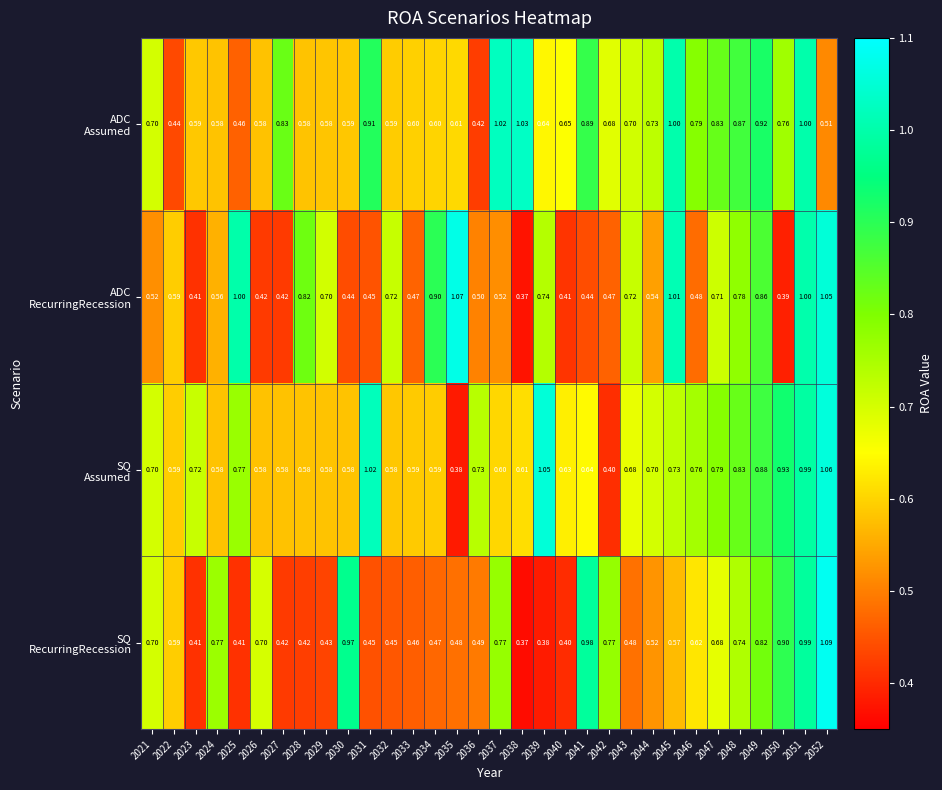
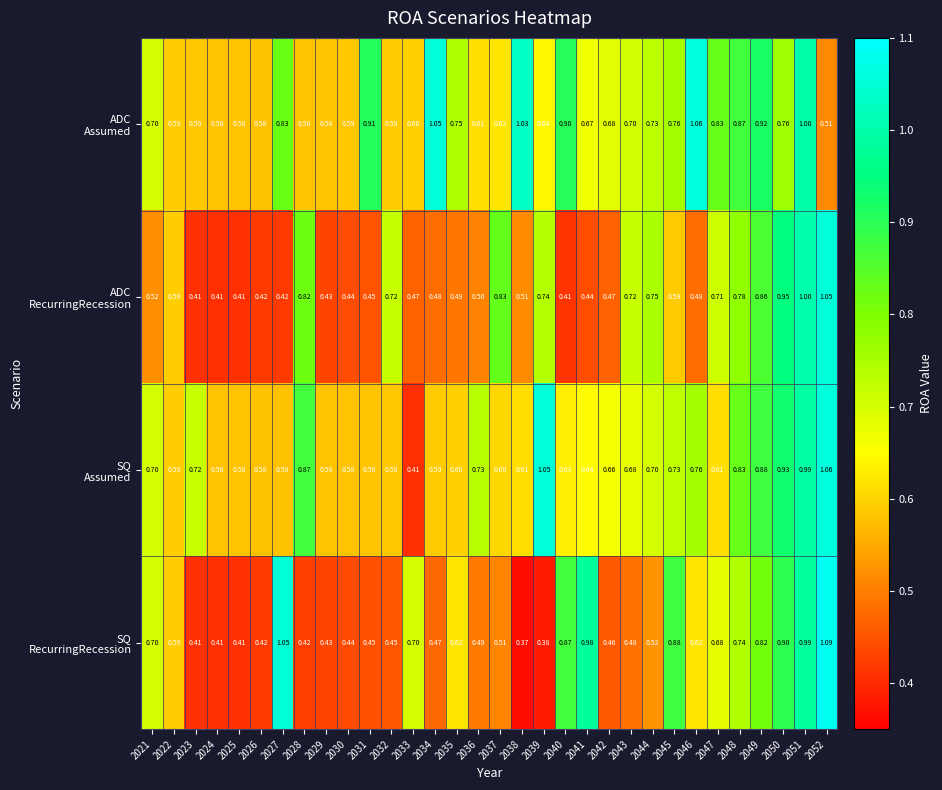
  {
    "ADC Assumed": {
      "2021": 0.70,
-     "2022": 0.44,
+     "2022": 0.59,
      "2023": 0.59,
      "2024": 0.58,
-     "2025": 0.46,
+     "2025": 0.58,
      "2026": 0.58,
      "2027": 0.83,
      "2028": 0.58,
      "2029": 0.58,
      "2030": 0.59,
      "2031": 0.91,
      "2032": 0.59,
      "2033": 0.60,
-     "2034": 0.60,
-     "2035": 0.61,
-     "2036": 0.42,
-     "2037": 1.02,
+     "2034": 1.05,
+     "2035": 0.75,
+     "2036": 0.61,
+     "2037": 0.62,
      "2038": 1.03,
      "2039": 0.64,
-     "2040": 0.65,
-     "2041": 0.89,
+     "2040": 0.90,
+     "2041": 0.67,
      "2042": 0.68,
      "2043": 0.70,
      "2044": 0.73,
-     "2045": 1.00,
-     "2046": 0.79,
+     "2045": 0.76,
+     "2046": 1.06,
      "2047": 0.83,
      "2048": 0.87,
      "2049": 0.92,
      "2050": 0.76,
      "2051": 1.00,
      "2052": 0.51
    },
    "ADC RecurringRecession": {
      "2021": 0.52,
      "2022": 0.59,
      "2023": 0.41,
-     "2024": 0.56,
-     "2025": 1.00,
+     "2024": 0.41,
+     "2025": 0.41,
      "2026": 0.42,
      "2027": 0.42,
      "2028": 0.82,
-     "2029": 0.70,
+     "2029": 0.43,
      "2030": 0.44,
      "2031": 0.45,
      "2032": 0.72,
      "2033": 0.47,
-     "2034": 0.90,
-     "2035": 1.07,
+     "2034": 0.48,
+     "2035": 0.49,
      "2036": 0.50,
-     "2037": 0.52,
-     "2038": 0.37,
+     "2037": 0.83,
+     "2038": 0.51,
      "2039": 0.74,
      "2040": 0.41,
      "2041": 0.44,
      "2042": 0.47,
      "2043": 0.72,
-     "2044": 0.54,
-     "2045": 1.01,
+     "2044": 0.75,
+     "2045": 0.59,
      "2046": 0.48,
      "2047": 0.71,
      "2048": 0.78,
      "2049": 0.86,
-     "2050": 0.39,
+     "2050": 0.95,
      "2051": 1.00,
      "2052": 1.05
    },
    "SQ Assumed": {
      "2021": 0.70,
      "2022": 0.59,
      "2023": 0.72,
      "2024": 0.58,
-     "2025": 0.77,
+     "2025": 0.58,
      "2026": 0.58,
      "2027": 0.58,
-     "2028": 0.58,
+     "2028": 0.87,
      "2029": 0.58,
      "2030": 0.58,
-     "2031": 1.02,
+     "2031": 0.58,
      "2032": 0.58,
-     "2033": 0.59,
+     "2033": 0.41,
      "2034": 0.59,
-     "2035": 0.38,
+     "2035": 0.60,
      "2036": 0.73,
      "2037": 0.60,
      "2038": 0.61,
      "2039": 1.05,
      "2040": 0.63,
      "2041": 0.64,
-     "2042": 0.40,
+     "2042": 0.66,
      "2043": 0.68,
      "2044": 0.70,
      "2045": 0.73,
      "2046": 0.76,
-     "2047": 0.79,
+     "2047": 0.61,
      "2048": 0.83,
      "2049": 0.88,
      "2050": 0.93,
      "2051": 0.99,
      "2052": 1.06
    },
    "SQ RecurringRecession": {
      "2021": 0.70,
      "2022": 0.59,
      "2023": 0.41,
-     "2024": 0.77,
+     "2024": 0.41,
      "2025": 0.41,
-     "2026": 0.70,
-     "2027": 0.42,
+     "2026": 0.42,
+     "2027": 1.05,
      "2028": 0.42,
      "2029": 0.43,
-     "2030": 0.97,
+     "2030": 0.44,
      "2031": 0.45,
      "2032": 0.45,
-     "2033": 0.46,
+     "2033": 0.70,
      "2034": 0.47,
-     "2035": 0.48,
+     "2035": 0.62,
      "2036": 0.49,
-     "2037": 0.77,
+     "2037": 0.51,
      "2038": 0.37,
      "2039": 0.38,
-     "2040": 0.40,
+     "2040": 0.87,
      "2041": 0.98,
-     "2042": 0.77,
+     "2042": 0.46,
      "2043": 0.48,
      "2044": 0.52,
-     "2045": 0.57,
+     "2045": 0.88,
      "2046": 0.62,
      "2047": 0.68,
      "2048": 0.74,
      "2049": 0.82,
      "2050": 0.90,
      "2051": 0.99,
      "2052": 1.09
    }
  }
